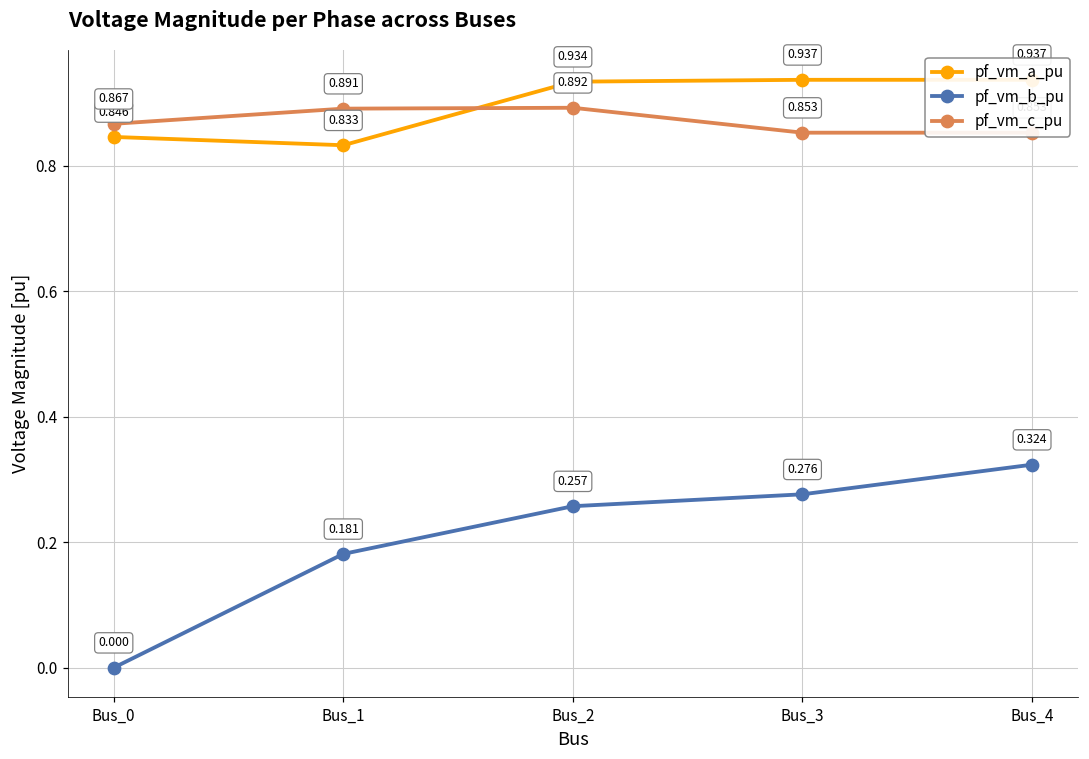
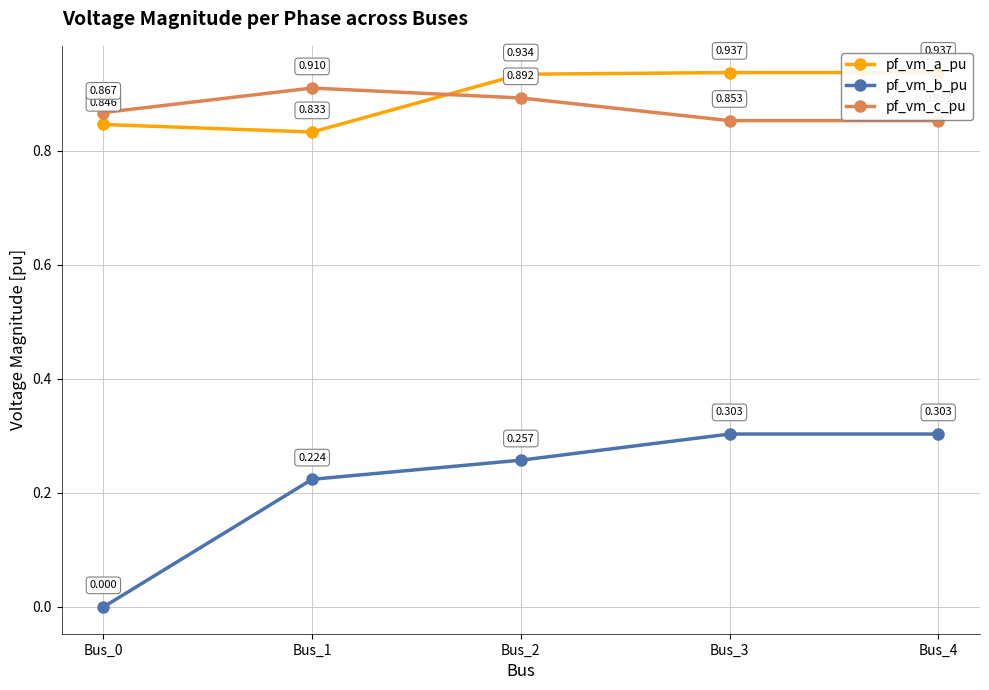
  {
    "pf_vm_b_pu": {
-     "Bus_1": 0.181,
-     "Bus_3": 0.276,
-     "Bus_4": 0.324
+     "Bus_1": 0.224,
+     "Bus_3": 0.303,
+     "Bus_4": 0.303
    },
    "pf_vm_c_pu": {
-     "Bus_1": 0.891
+     "Bus_1": 0.910
    }
  }
